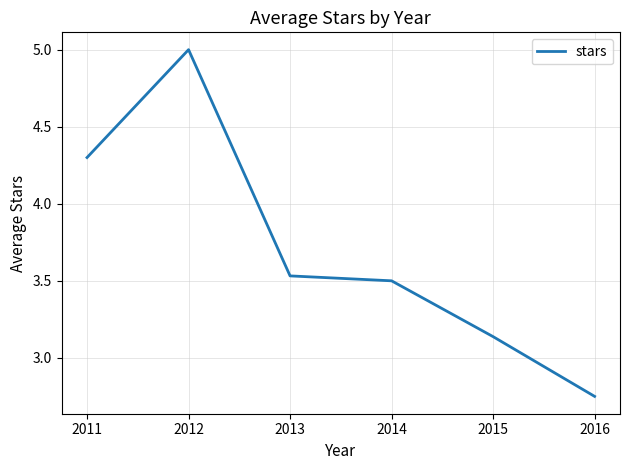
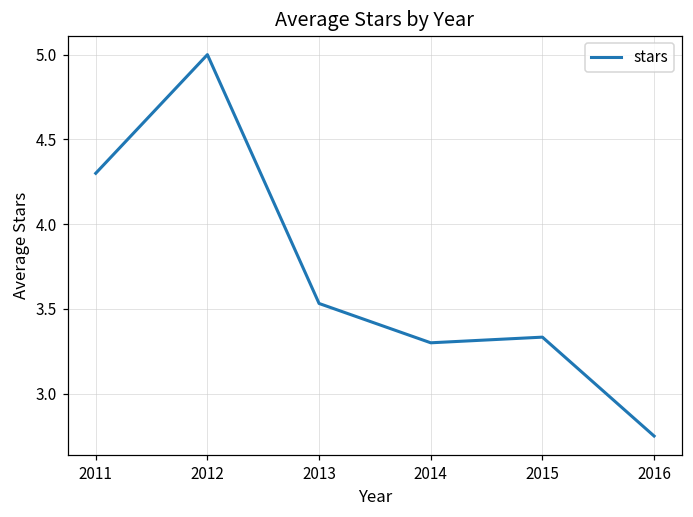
  {
    "2011": 4.30,
    "2012": 5.00,
    "2013": 3.53,
-   "2014": 3.5,
-   "2015": 3.14,
+   "2014": 3.3,
+   "2015": 3.33,
    "2016": 2.75
  }
